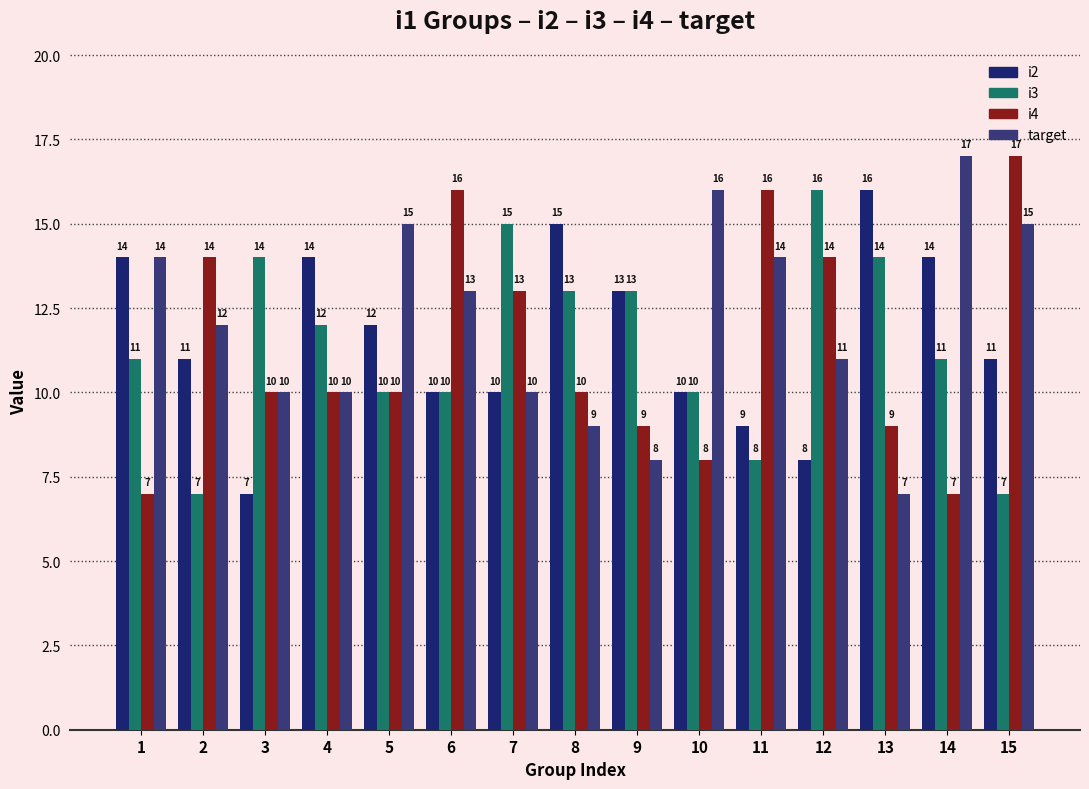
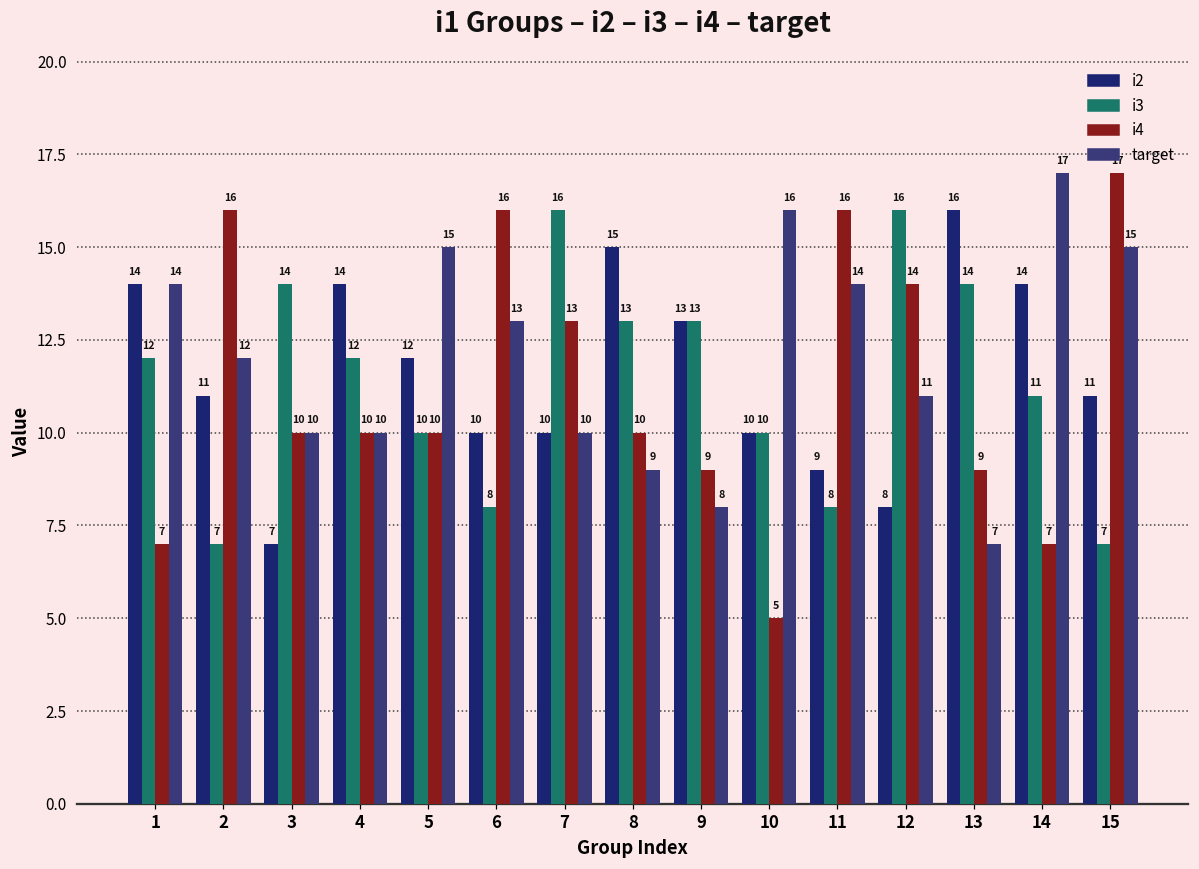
  {
    "i3": {
-     "1": 11,
+     "1": 12,
      "2": 7,
      "3": 14,
      "4": 12,
      "5": 10,
-     "6": 10,
-     "7": 15,
+     "6": 8,
+     "7": 16,
      "8": 13,
      "9": 13,
      "10": 10,
      "11": 8,
      "12": 16,
      "13": 14,
      "14": 11,
      "15": 7
    },
    "i4": {
      "1": 7,
-     "2": 14,
+     "2": 16,
      "3": 10,
      "4": 10,
      "5": 10,
      "6": 16,
      "7": 13,
      "8": 10,
      "9": 9,
-     "10": 8,
+     "10": 5,
      "11": 16,
      "12": 14,
      "13": 9,
      "14": 7,
      "15": 17
    }
  }
